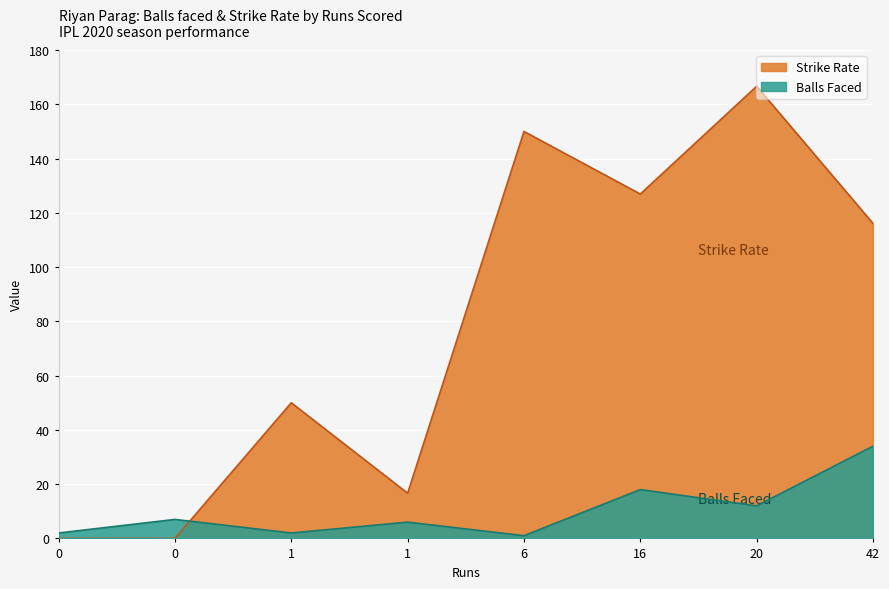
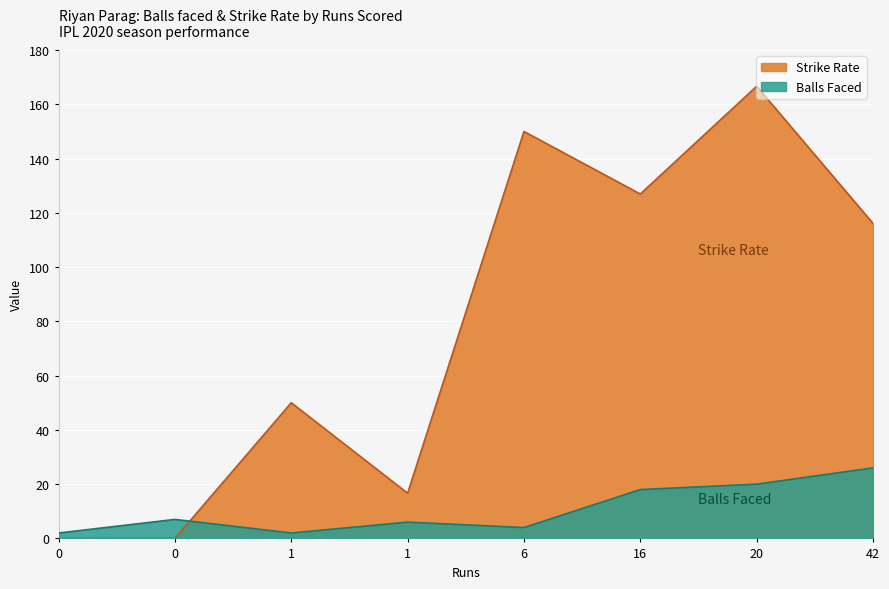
  {
    "Strike Rate": {
      "6": 150,
      "16": 127,
      "42": 116
    },
    "Balls Faced": {
-     "6": 1,
+     "6": 4,
      "16": 18,
-     "20": 12,
-     "42": 34
+     "20": 20,
+     "42": 26
    }
  }
